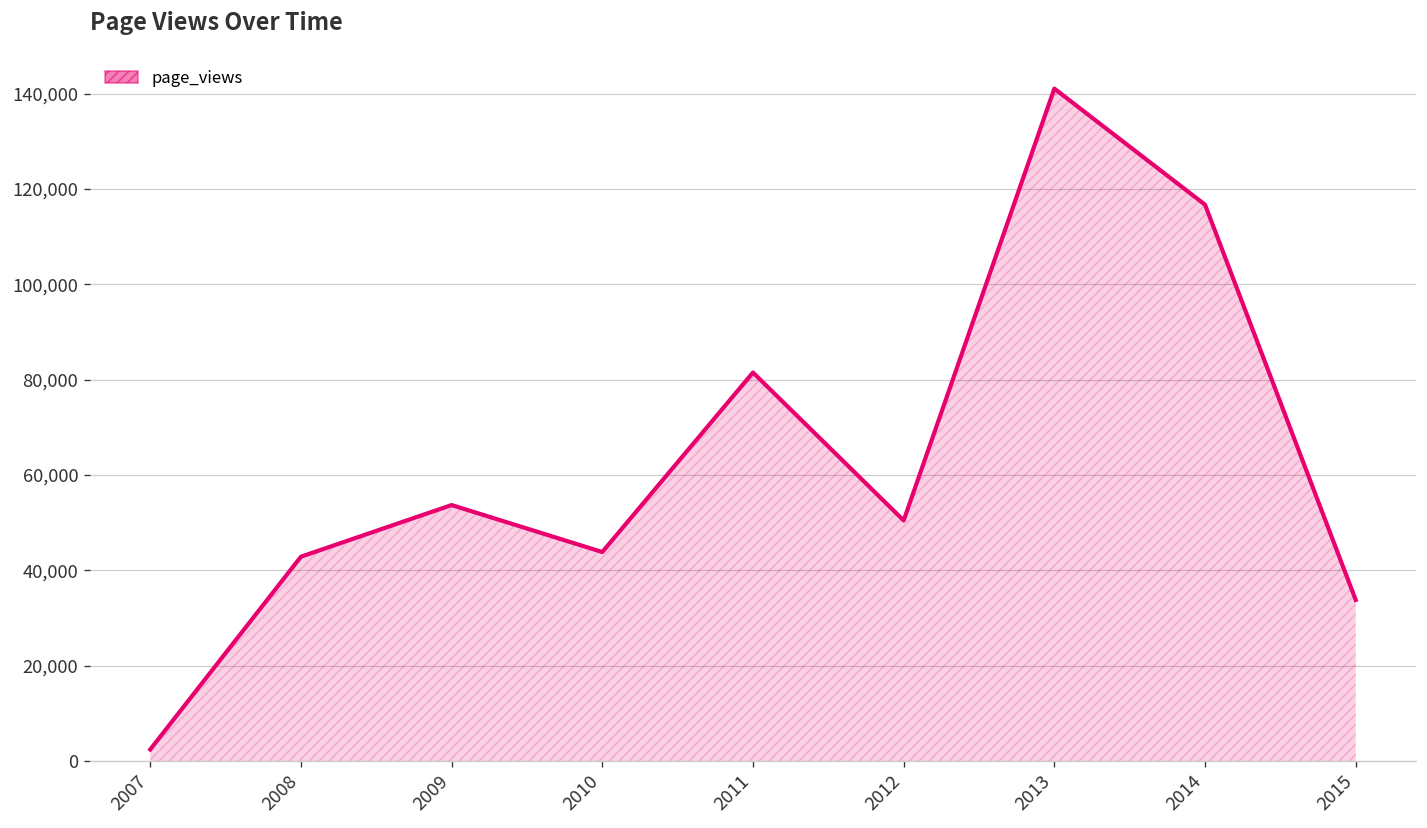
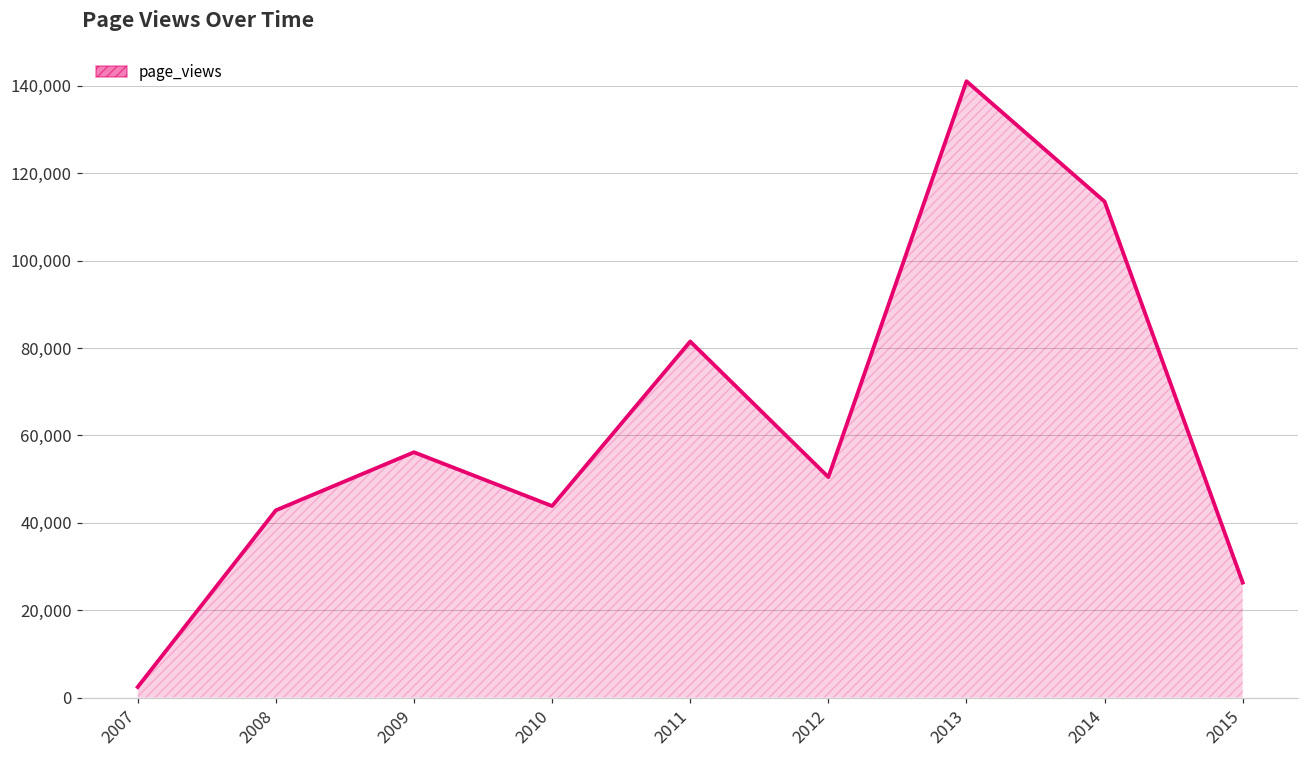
  {
    "2007": "2,000",
    "2008": "43,000",
-   "2009": "54,000",
+   "2009": "56,000",
    "2010": "44,000",
    "2011": "82,000",
    "2012": "50,000",
    "2013": "141,000",
-   "2014": "117,000",
-   "2015": "34,000"
+   "2014": "114,000",
+   "2015": "26,000"
  }
